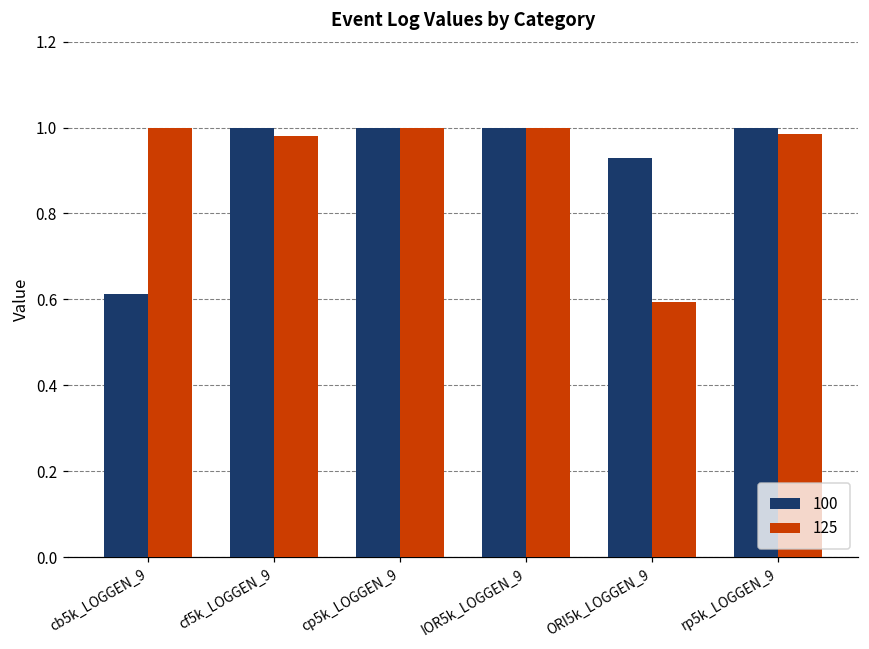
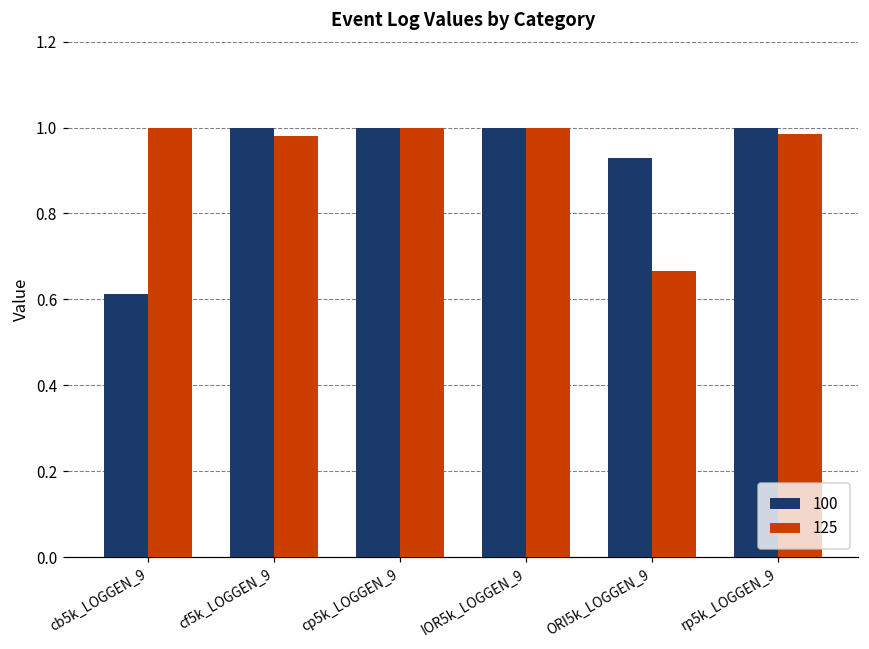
  {
    "100": {
      "cb5k_LOGGEN_9": 0.61,
      "cf5k_LOGGEN_9": 1.00,
      "cp5k_LOGGEN_9": 1.00,
      "IOR5k_LOGGEN_9": 1.00,
      "ORI5k_LOGGEN_9": 0.93,
      "rp5k_LOGGEN_9": 1.00
    },
    "125": {
      "cb5k_LOGGEN_9": 1.00,
      "cf5k_LOGGEN_9": 0.98,
      "cp5k_LOGGEN_9": 1.00,
      "IOR5k_LOGGEN_9": 1.00,
-     "ORI5k_LOGGEN_9": 0.59,
+     "ORI5k_LOGGEN_9": 0.67,
      "rp5k_LOGGEN_9": 0.98
    }
  }
